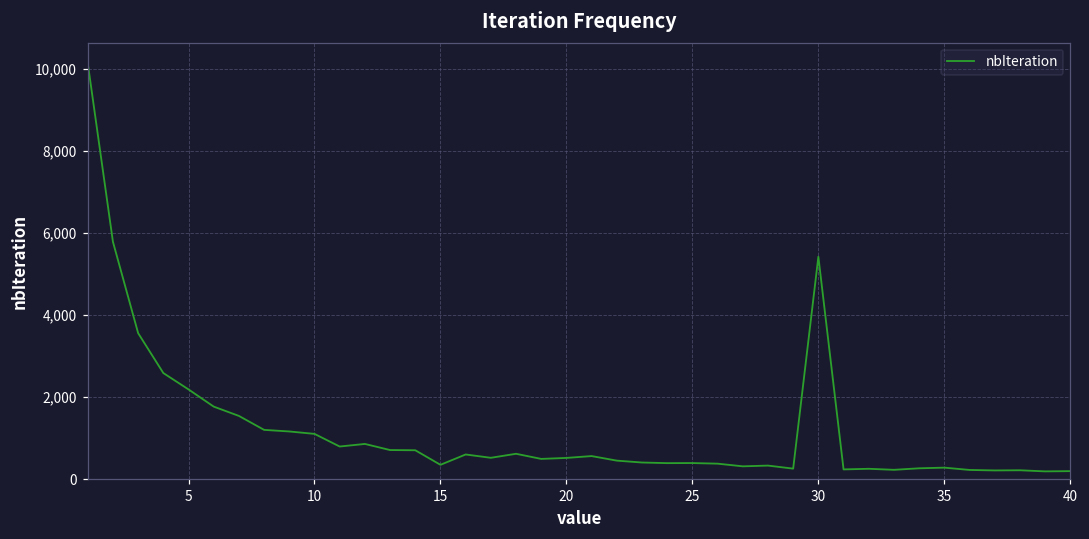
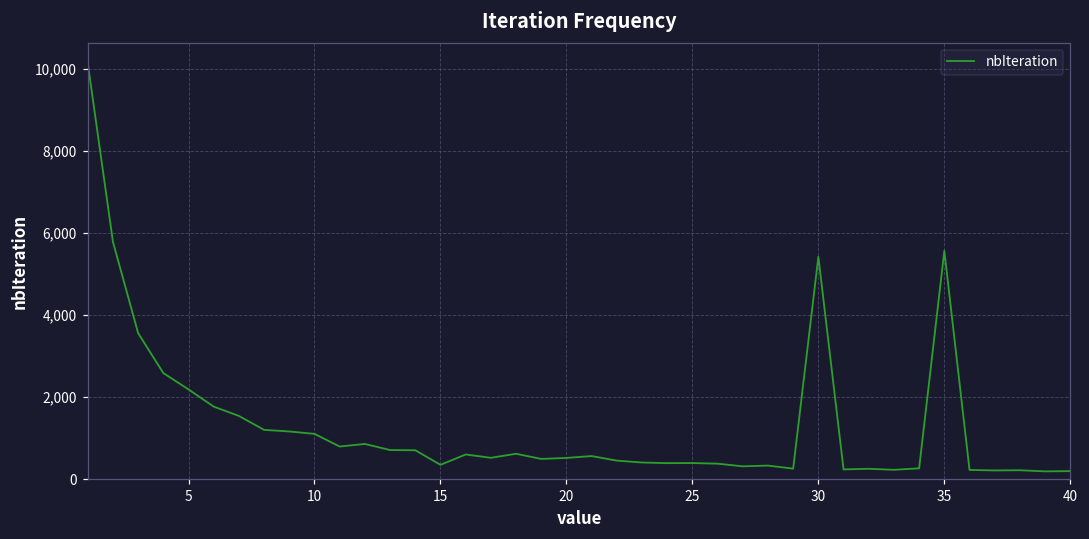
  {
    "5": "2,200",
    "10": "1,100",
    "15": "400",
    "20": "500",
    "25": "400",
    "30": "5,400",
-   "35": "300",
+   "35": "5,600",
    "40": "200"
  }
